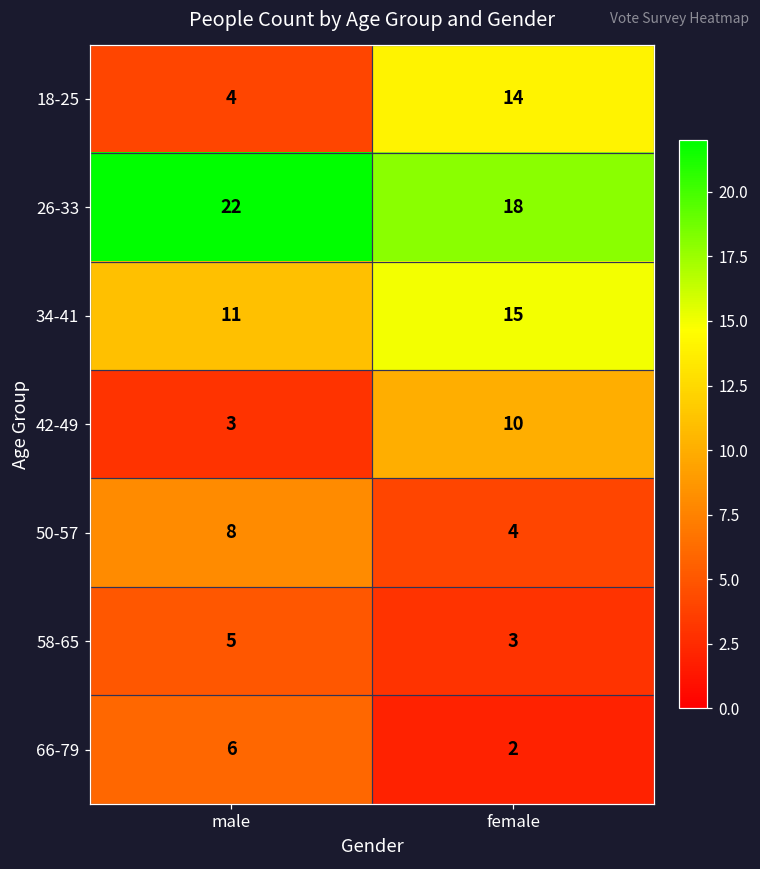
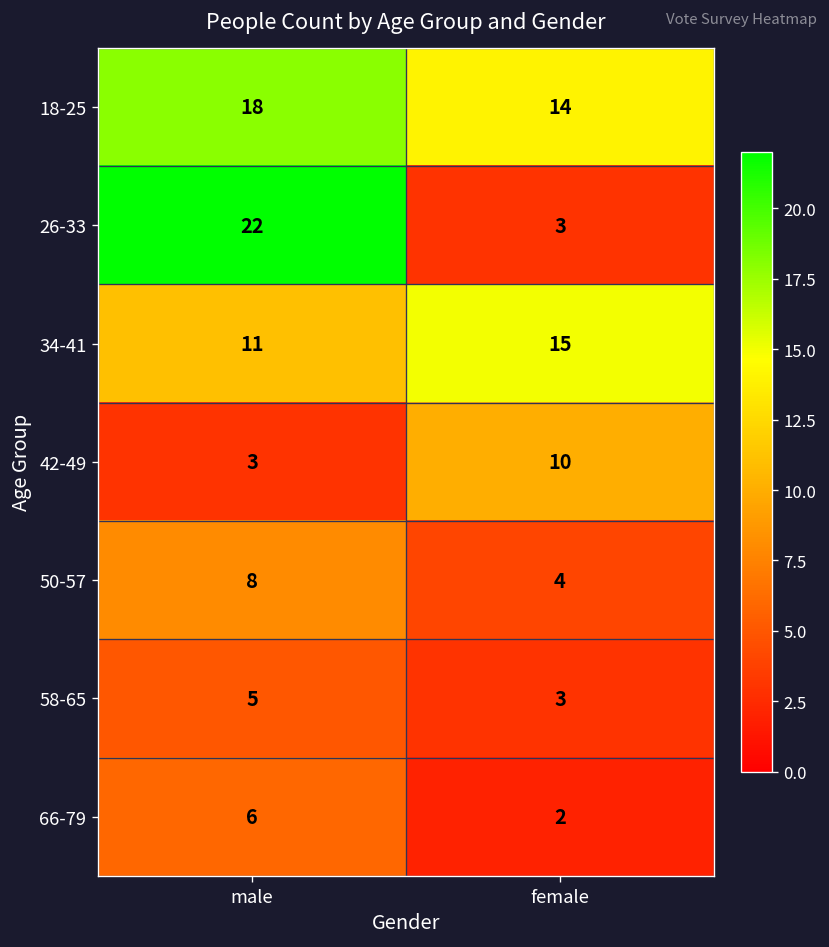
  {
    "18-25": {
-     "male": 4,
+     "male": 18,
      "female": 14
    },
    "26-33": {
      "male": 22,
-     "female": 18
+     "female": 3
    },
    "34-41": {
      "male": 11,
      "female": 15
    },
    "42-49": {
      "male": 3,
      "female": 10
    },
    "50-57": {
      "male": 8,
      "female": 4
    },
    "58-65": {
      "male": 5,
      "female": 3
    },
    "66-79": {
      "male": 6,
      "female": 2
    }
  }
